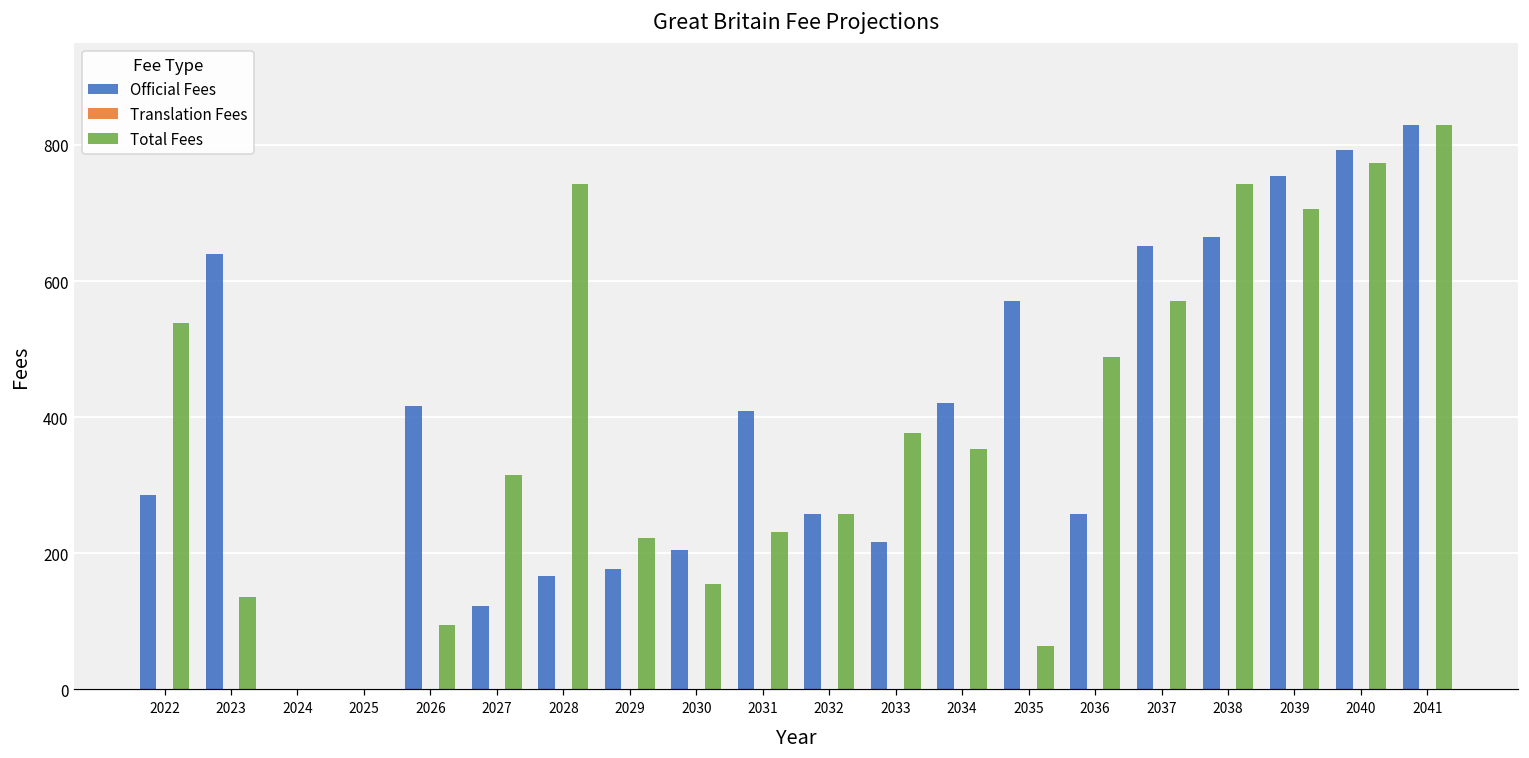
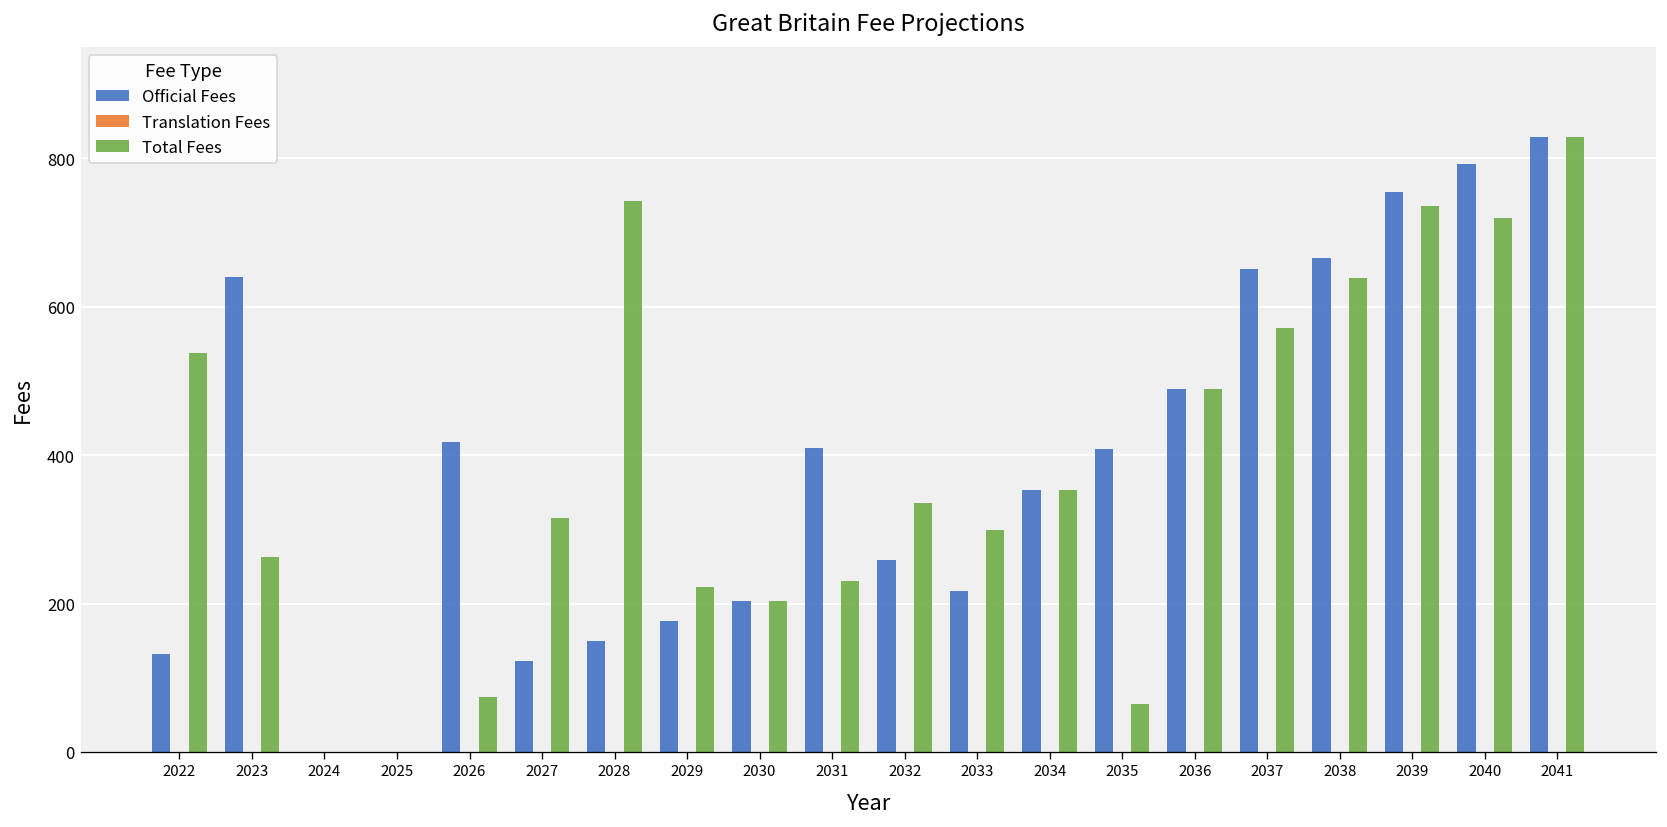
  {
    "Official Fees": {
-     "2022": 290,
+     "2022": 130,
      "2023": 640,
      "2024": 0,
      "2025": 0,
      "2026": 420,
      "2027": 120,
-     "2028": 170,
+     "2028": 150,
      "2029": 180,
      "2030": 200,
      "2031": 410,
      "2032": 260,
      "2033": 220,
-     "2034": 420,
-     "2035": 570,
-     "2036": 260,
+     "2034": 350,
+     "2035": 410,
+     "2036": 490,
      "2037": 650,
      "2038": 670,
      "2039": 760,
      "2040": 790,
      "2041": 830
    },
    "Translation Fees": {
      "2022": 0,
      "2023": 0,
      "2024": 0,
      "2025": 0,
      "2026": 0,
      "2027": 0,
      "2028": 0,
      "2029": 0,
      "2030": 0,
      "2031": 0,
      "2032": 0,
      "2033": 0,
      "2034": 0,
      "2035": 0,
      "2036": 0,
      "2037": 0,
      "2038": 0,
      "2039": 0,
      "2040": 0,
      "2041": 0
    },
    "Total Fees": {
      "2022": 540,
-     "2023": 140,
+     "2023": 260,
      "2024": 0,
      "2025": 0,
-     "2026": 100,
+     "2026": 70,
      "2027": 320,
      "2028": 740,
      "2029": 220,
-     "2030": 150,
+     "2030": 200,
      "2031": 230,
-     "2032": 260,
-     "2033": 380,
+     "2032": 340,
+     "2033": 300,
      "2034": 350,
      "2035": 60,
      "2036": 490,
      "2037": 570,
-     "2038": 740,
-     "2039": 710,
-     "2040": 770,
+     "2038": 640,
+     "2039": 740,
+     "2040": 720,
      "2041": 830
    }
  }
